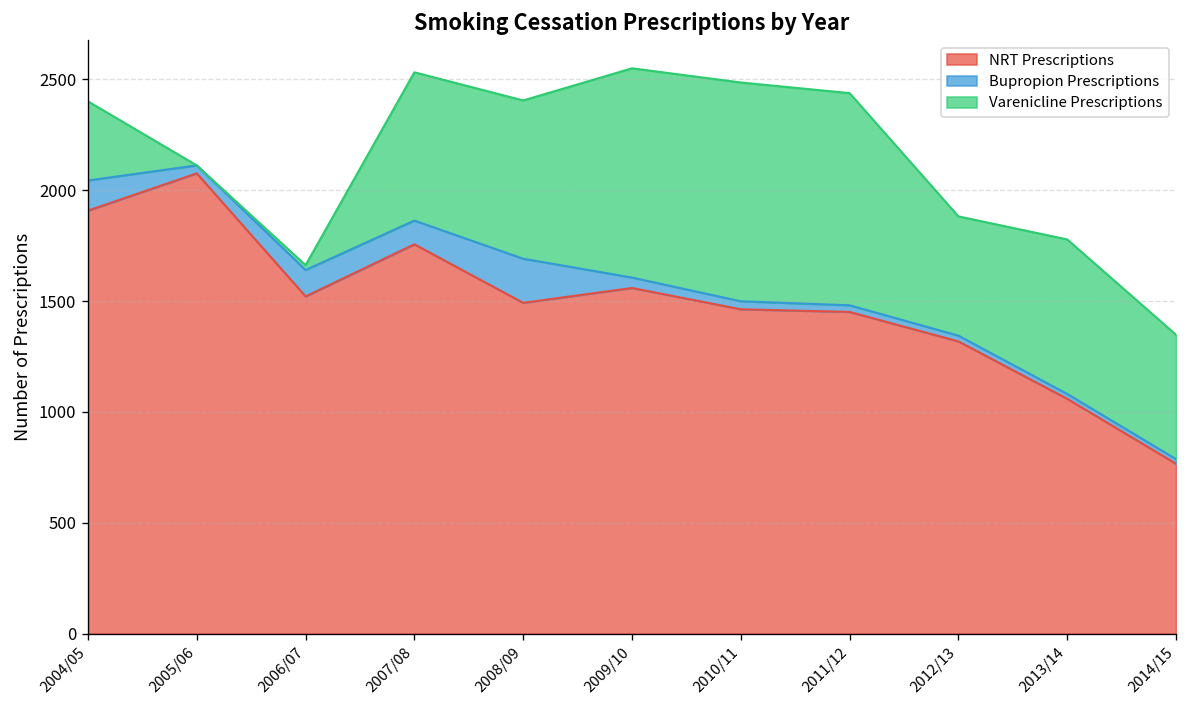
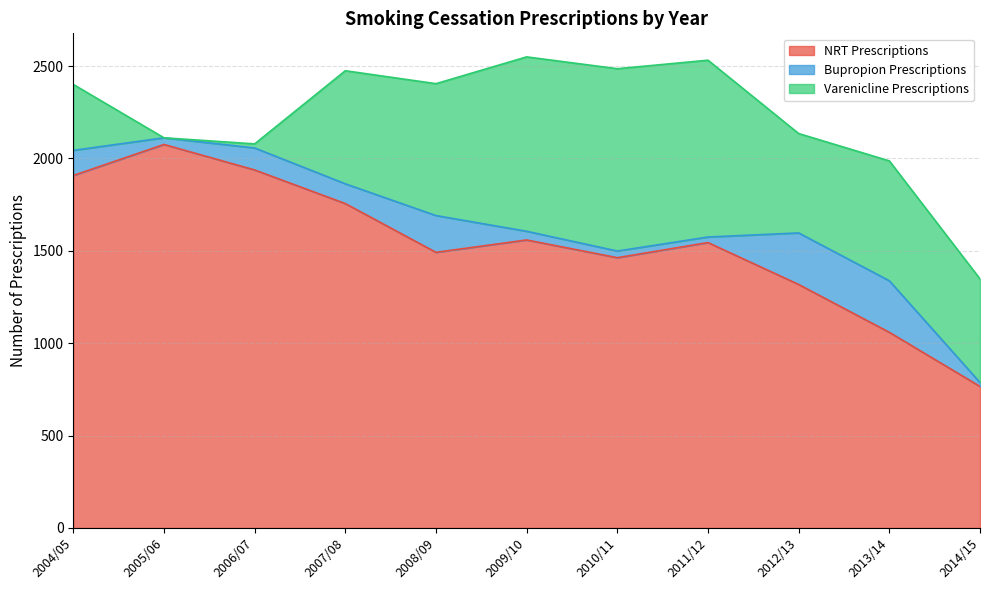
  {
    "NRT Prescriptions": {
      "2004/05": 1910,
      "2005/06": 2080,
-     "2006/07": 1520,
+     "2006/07": 1940,
      "2007/08": 1760,
      "2008/09": 1490,
      "2009/10": 1560,
      "2010/11": 1460,
-     "2011/12": 1450,
+     "2011/12": 1550,
      "2012/13": 1320,
      "2013/14": 1060,
      "2014/15": 770
    },
    "Bupropion Prescriptions": {
      "2004/05": 140,
      "2006/07": 120,
      "2007/08": 110,
      "2008/09": 200,
      "2009/10": 50,
      "2010/11": 40,
      "2011/12": 30,
-     "2012/13": 30,
-     "2013/14": 20,
+     "2012/13": 280,
+     "2013/14": 280,
      "2014/15": 20
    },
    "Varenicline Prescriptions": {
      "2004/05": 360,
      "2006/07": 20,
-     "2007/08": 670,
+     "2007/08": 610,
      "2008/09": 710,
      "2009/10": 940,
      "2010/11": 990,
      "2011/12": 960,
      "2012/13": 540,
-     "2013/14": 700,
+     "2013/14": 650,
      "2014/15": 560
    }
  }
